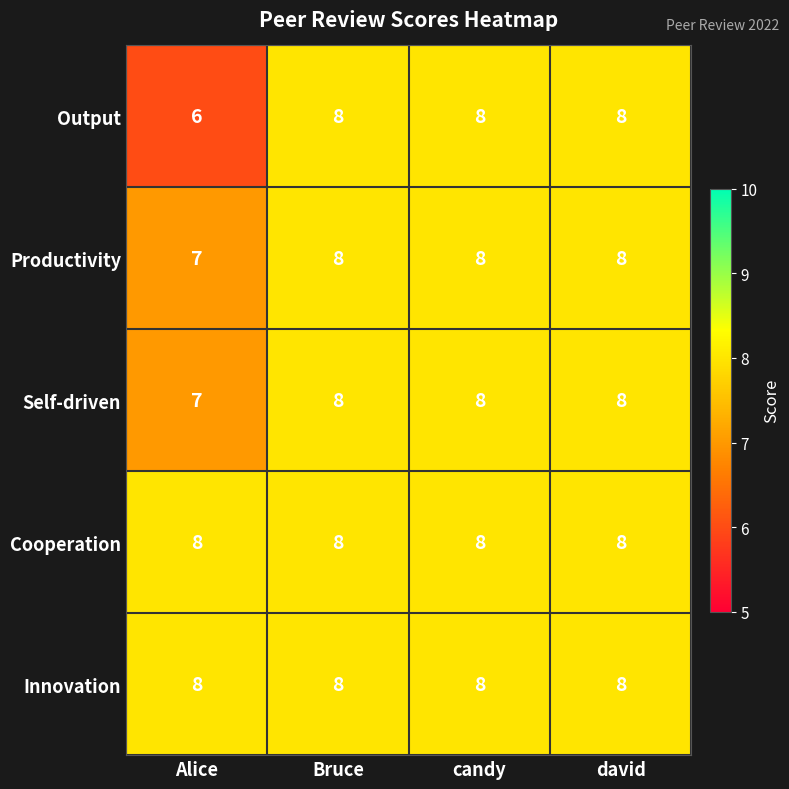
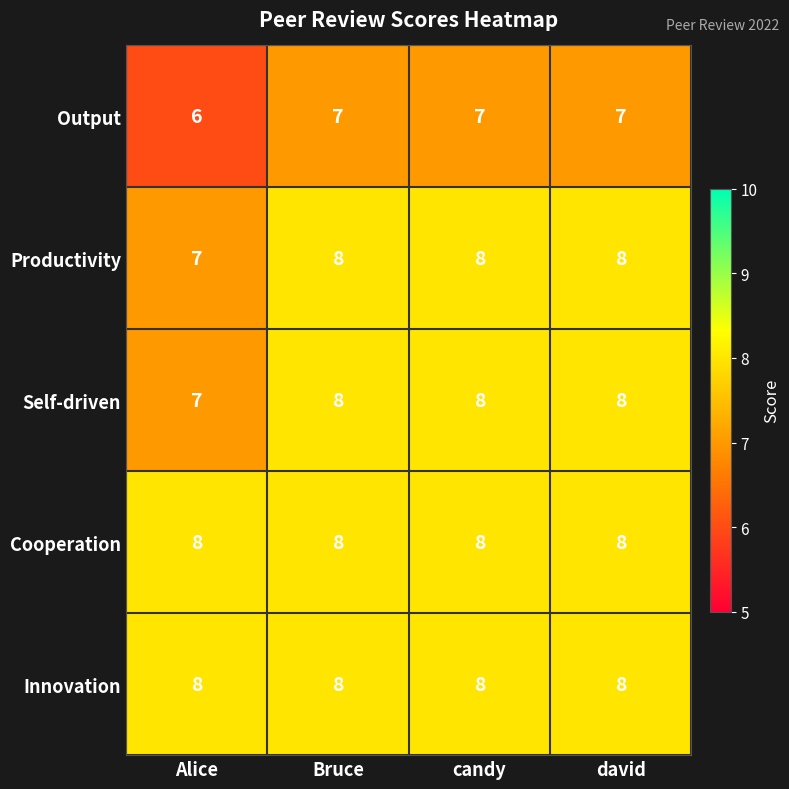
  {
    "Output": {
      "Alice": 6,
-     "Bruce": 8,
-     "candy": 8,
-     "david": 8
+     "Bruce": 7,
+     "candy": 7,
+     "david": 7
    },
    "Productivity": {
      "Alice": 7,
      "Bruce": 8,
      "candy": 8,
      "david": 8
    },
    "Self-driven": {
      "Alice": 7,
      "Bruce": 8,
      "candy": 8,
      "david": 8
    },
    "Cooperation": {
      "Alice": 8,
      "Bruce": 8,
      "candy": 8,
      "david": 8
    },
    "Innovation": {
      "Alice": 8,
      "Bruce": 8,
      "candy": 8,
      "david": 8
    }
  }
